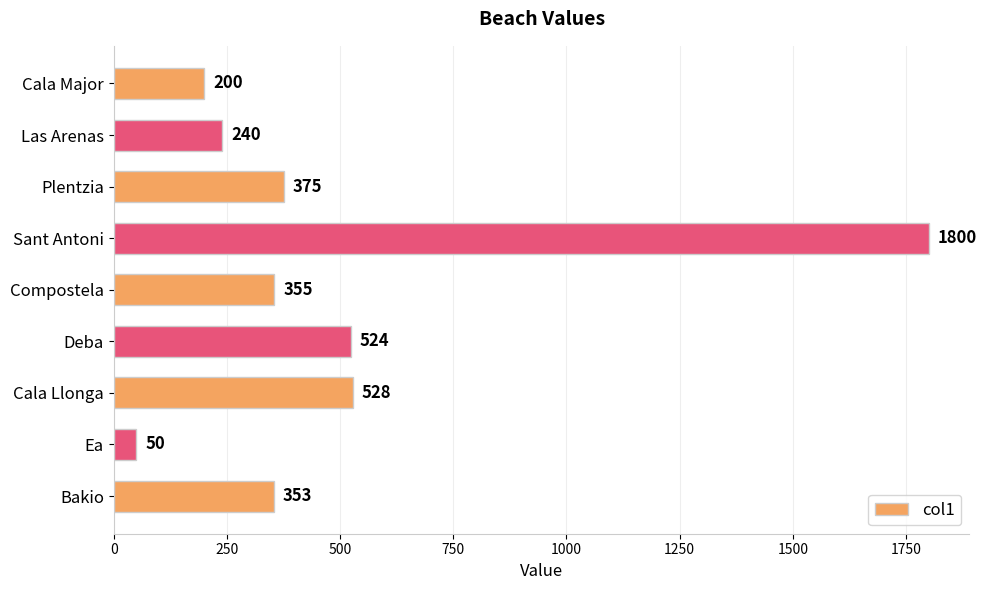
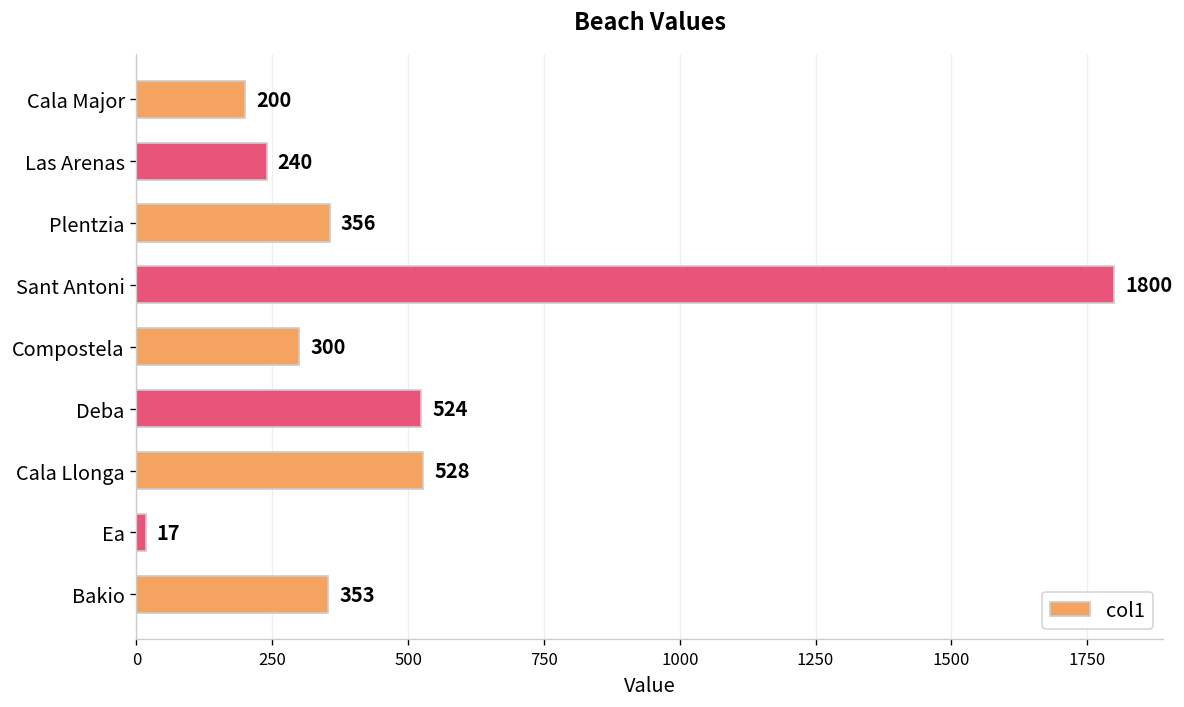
  {
    "Cala Major": 200,
    "Las Arenas": 240,
-   "Plentzia": 375,
+   "Plentzia": 356,
    "Sant Antoni": 1800,
-   "Compostela": 355,
+   "Compostela": 300,
    "Deba": 524,
    "Cala Llonga": 528,
-   "Ea": 50,
+   "Ea": 17,
    "Bakio": 353
  }
